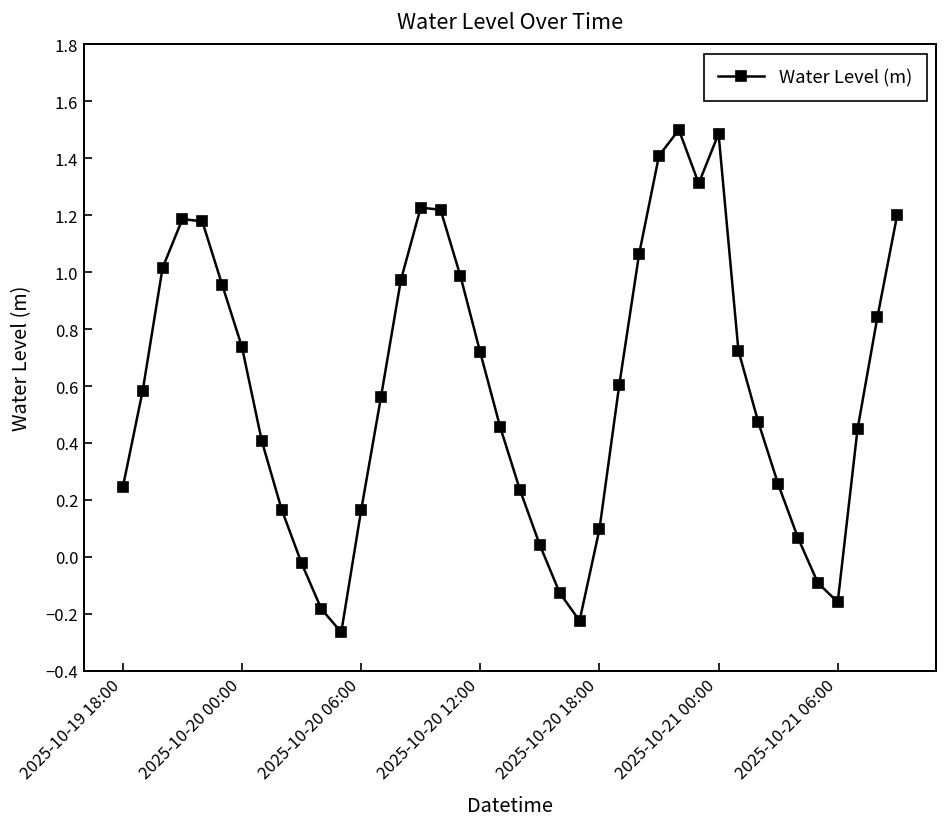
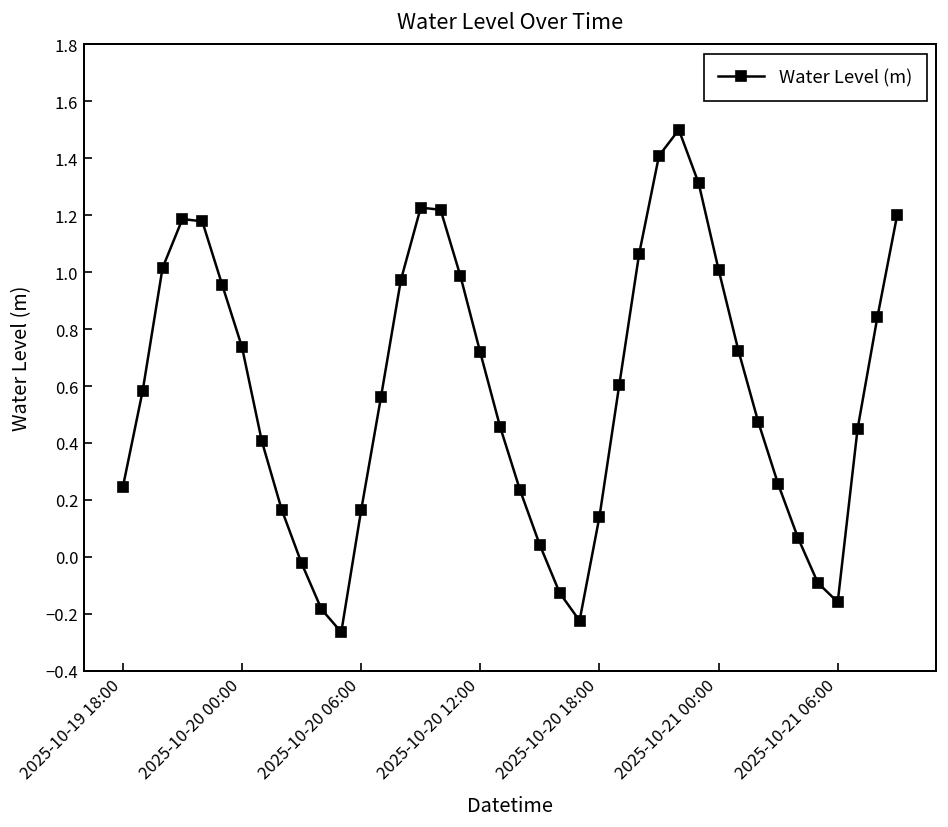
  {
    "2025-10-19 18:00": 0.24,
    "2025-10-20 00:00": 0.74,
    "2025-10-20 06:00": 0.16,
    "2025-10-20 12:00": 0.72,
-   "2025-10-20 18:00": 0.10,
-   "2025-10-21 00:00": 1.49,
+   "2025-10-20 18:00": 0.14,
+   "2025-10-21 00:00": 1.01,
    "2025-10-21 06:00": -0.16
  }
